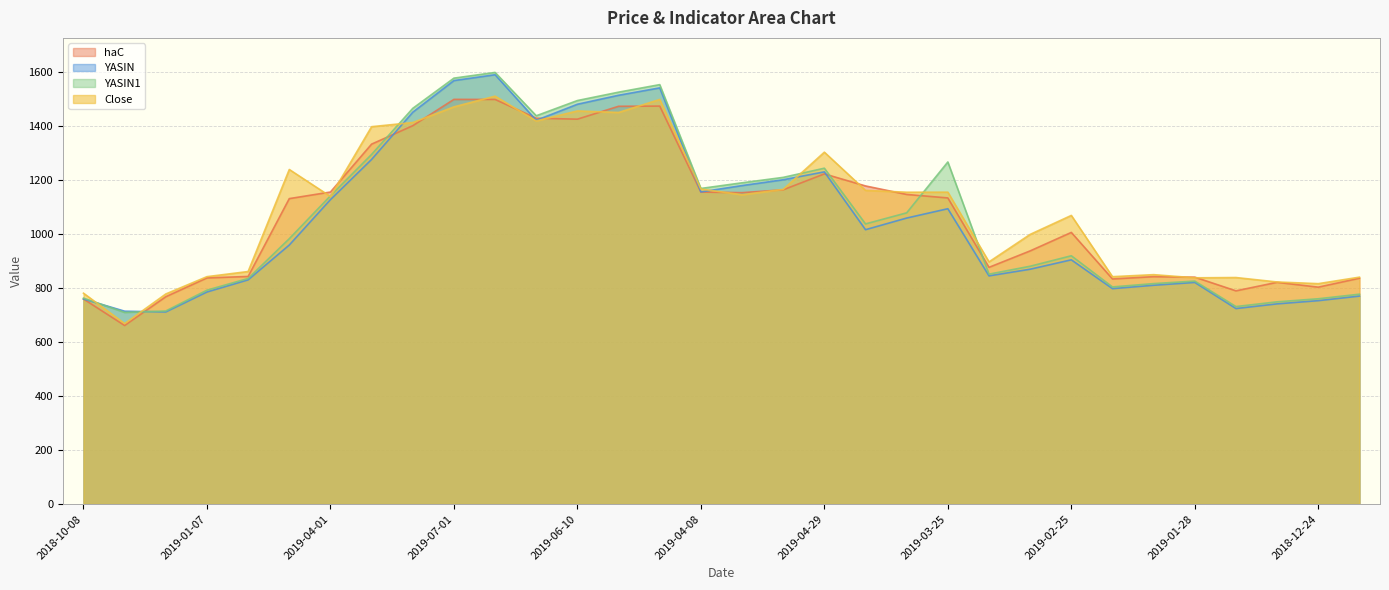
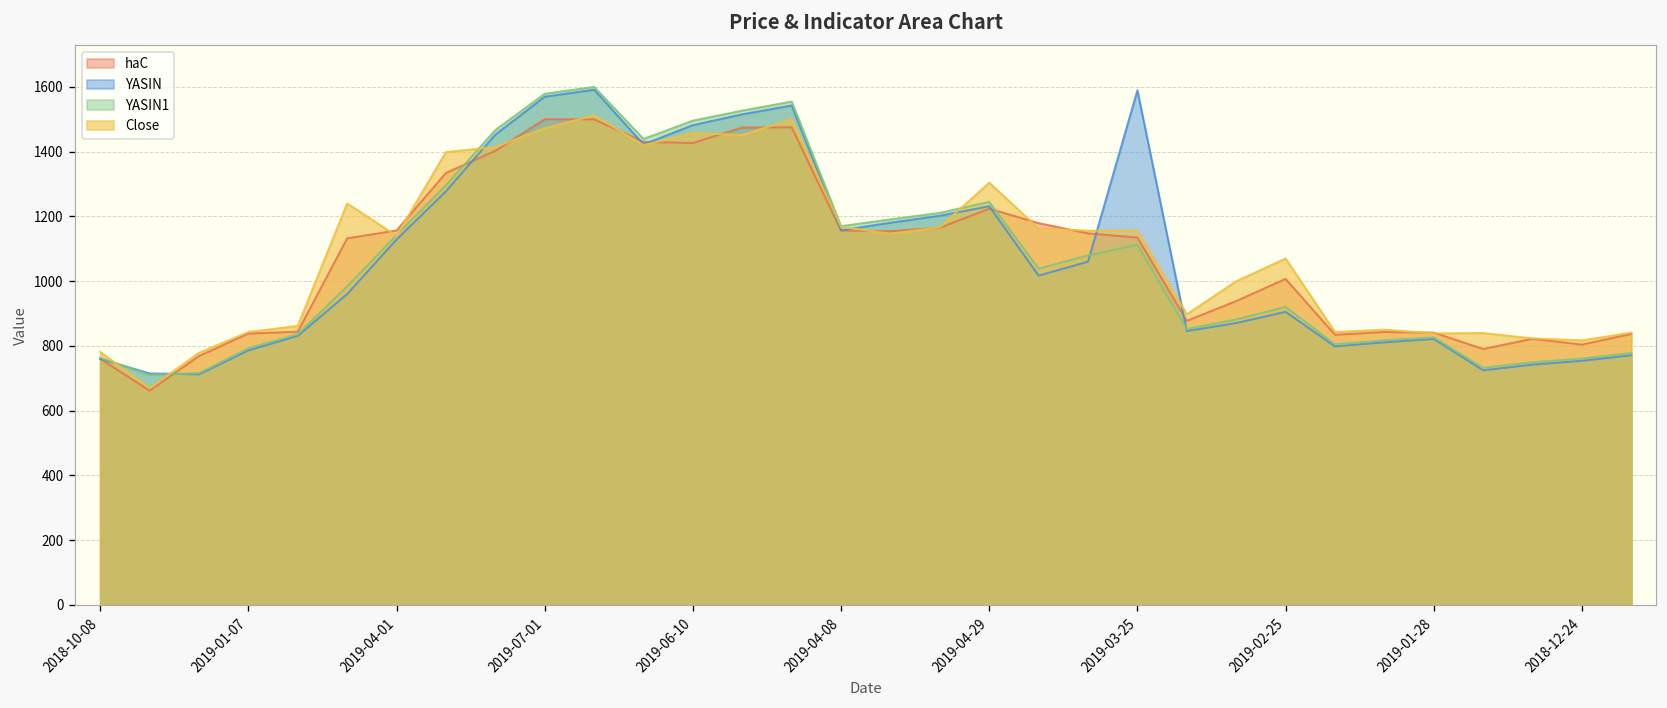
  {
    "YASIN": {
      "2019-04-01": 1130,
      "2019-06-10": 1480,
-     "2019-03-25": 1090,
+     "2019-03-25": 1590,
      "2019-02-25": 910
    },
    "YASIN1": {
      "2019-06-10": 1500,
      "2019-04-29": 1240,
-     "2019-03-25": 1270,
+     "2019-03-25": 1110,
      "2019-02-25": 920
    }
  }
